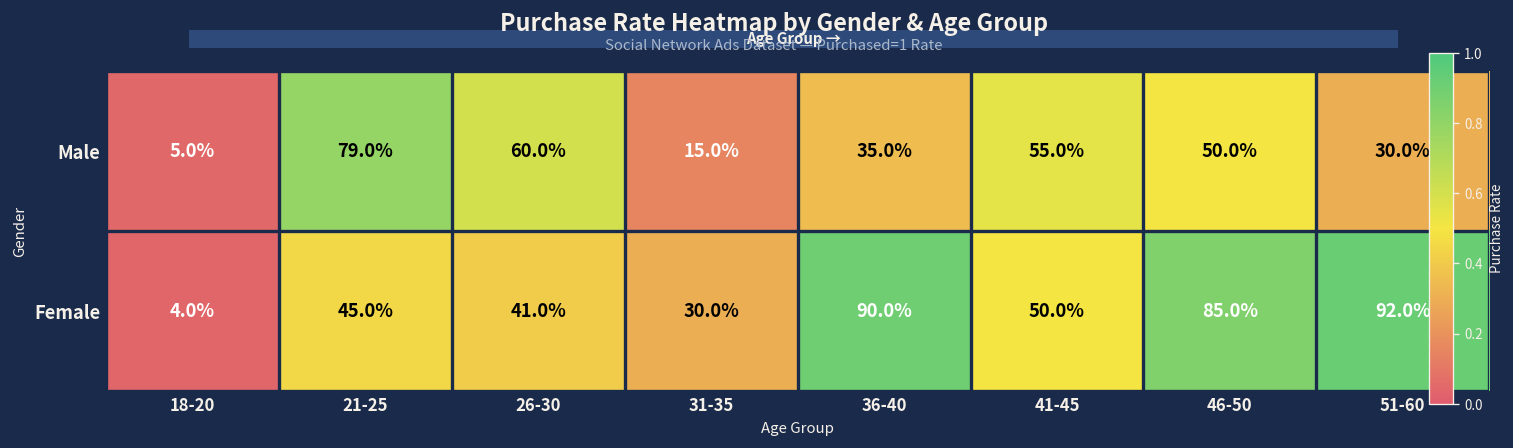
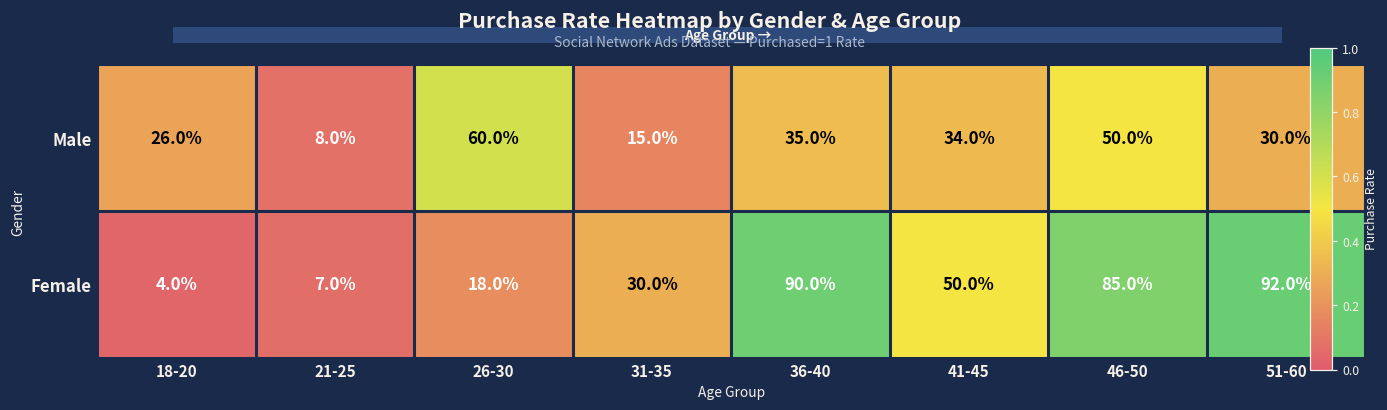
  {
    "Male": {
-     "18-20": "5.0%",
-     "21-25": "79.0%",
+     "18-20": "26.0%",
+     "21-25": "8.0%",
      "26-30": "60.0%",
      "31-35": "15.0%",
      "36-40": "35.0%",
-     "41-45": "55.0%",
+     "41-45": "34.0%",
      "46-50": "50.0%",
      "51-60": "30.0%"
    },
    "Female": {
      "18-20": "4.0%",
-     "21-25": "45.0%",
-     "26-30": "41.0%",
+     "21-25": "7.0%",
+     "26-30": "18.0%",
      "31-35": "30.0%",
      "36-40": "90.0%",
      "41-45": "50.0%",
      "46-50": "85.0%",
      "51-60": "92.0%"
    }
  }
